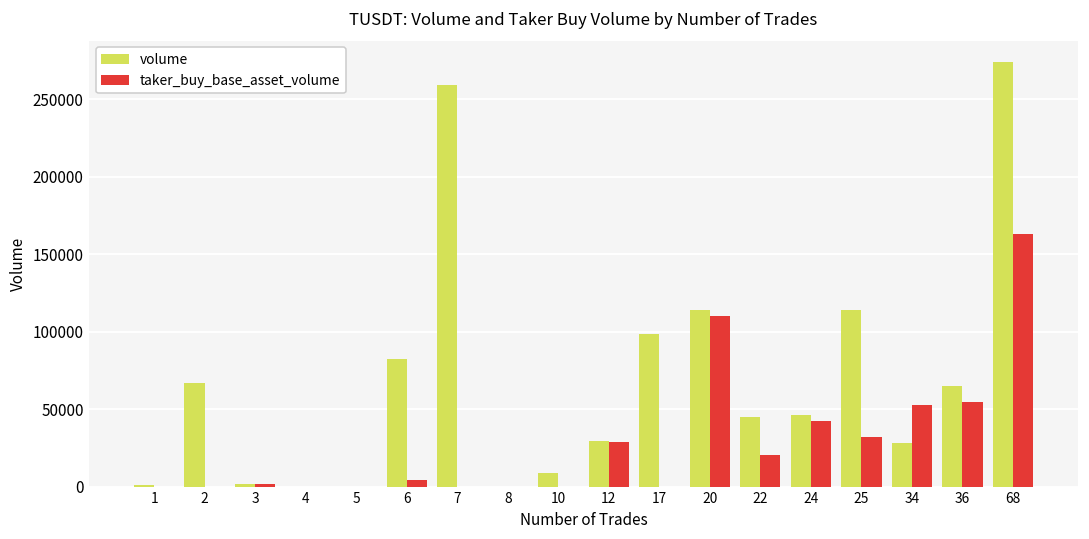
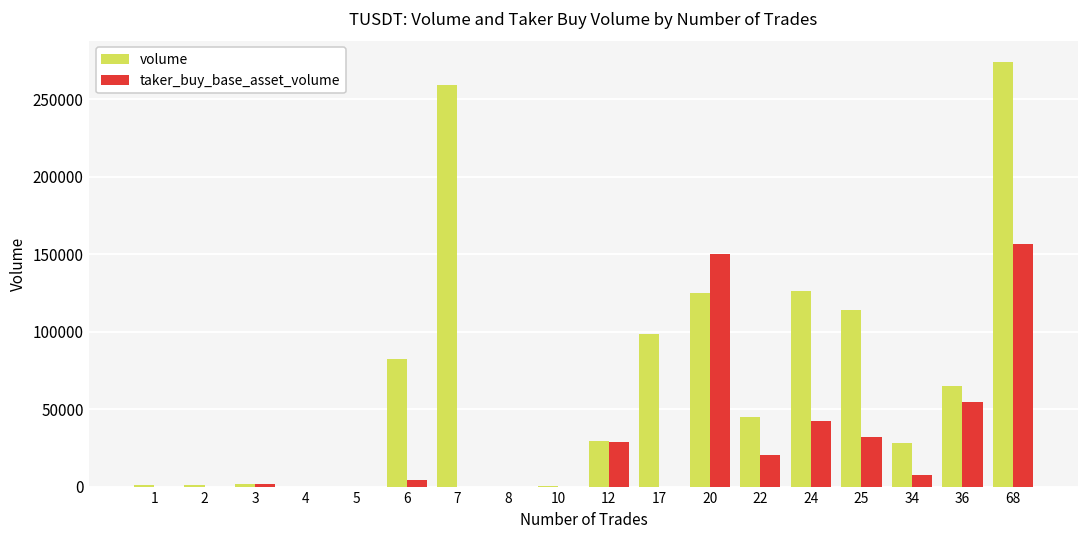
  {
    "volume": {
-     "2": 67000,
+     "2": 1000,
      "3": 2000,
      "4": 0,
      "5": 0,
      "6": 83000,
      "7": 259000,
      "8": 0,
-     "10": 9000,
+     "10": 1000,
      "12": 30000,
      "17": 98000,
-     "20": 114000,
+     "20": 125000,
      "22": 45000,
-     "24": 46000,
+     "24": 126000,
      "25": 114000,
      "34": 28000,
      "36": 65000,
      "68": 274000
    },
    "taker_buy_base_asset_volume": {
      "1": 0,
      "2": 0,
      "3": 2000,
      "4": 0,
      "5": 0,
      "6": 4000,
      "7": 0,
      "8": 0,
      "10": 0,
      "12": 29000,
      "17": 0,
-     "20": 110000,
+     "20": 150000,
      "22": 20000,
      "24": 43000,
      "25": 32000,
-     "34": 53000,
+     "34": 8000,
      "36": 54000,
-     "68": 163000
+     "68": 156000
    }
  }
